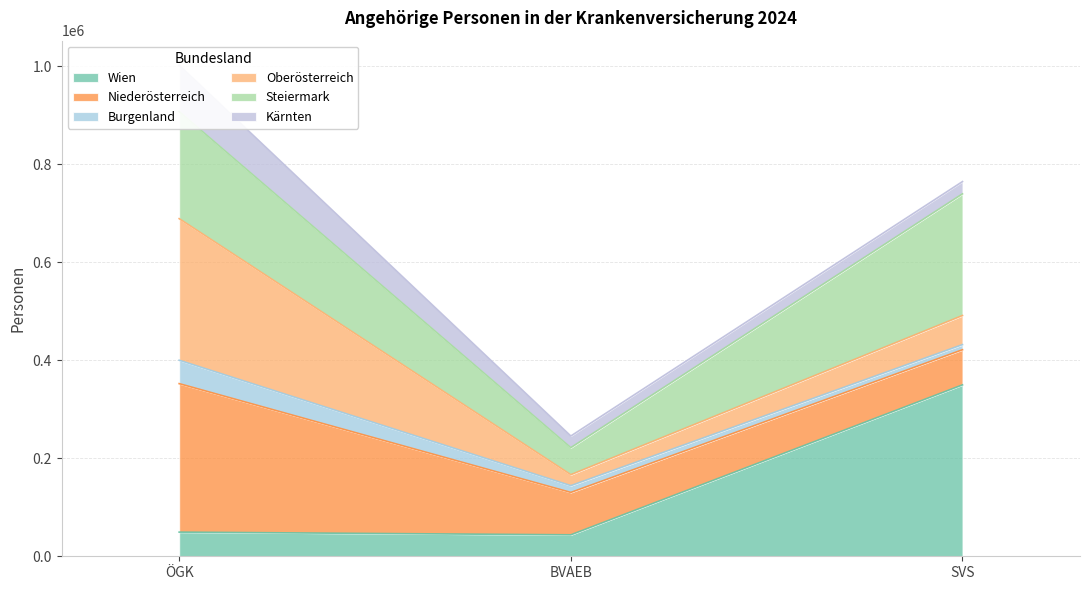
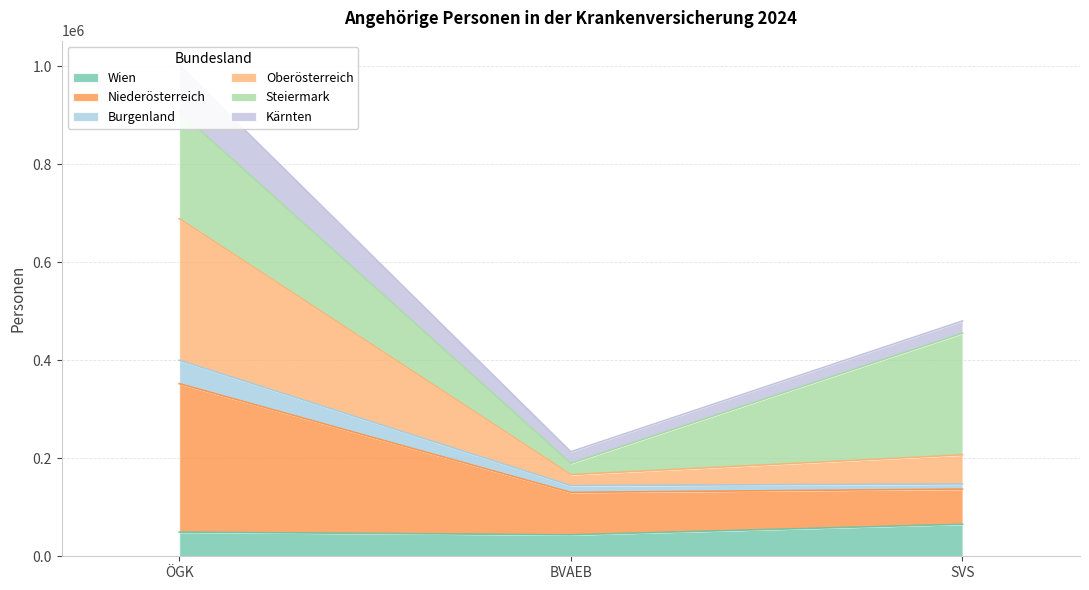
  {
    "Wien": {
      "ÖGK": 50000,
      "BVAEB": 40000,
-     "SVS": 350000
+     "SVS": 70000
    },
    "Steiermark": {
-     "BVAEB": 60000,
+     "BVAEB": 20000,
      "SVS": 250000
    }
  }
